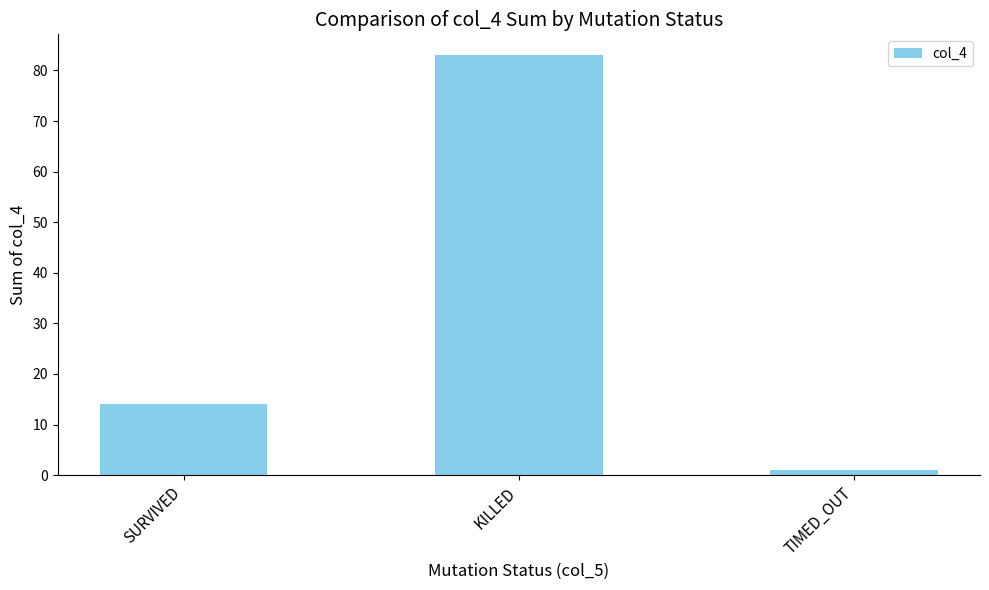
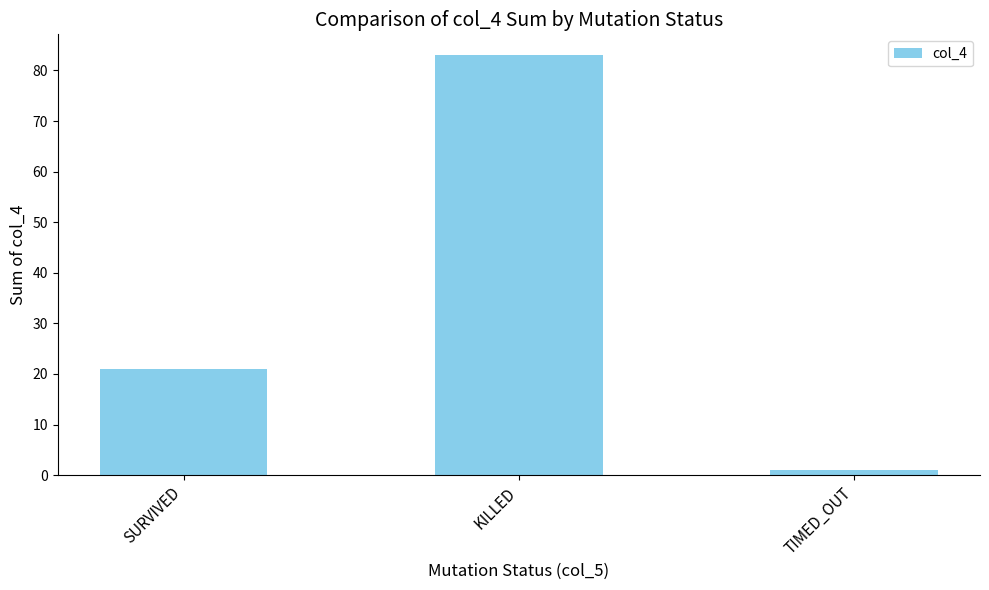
  {
-   "SURVIVED": 14,
+   "SURVIVED": 21,
    "KILLED": 83,
    "TIMED_OUT": 1
  }
